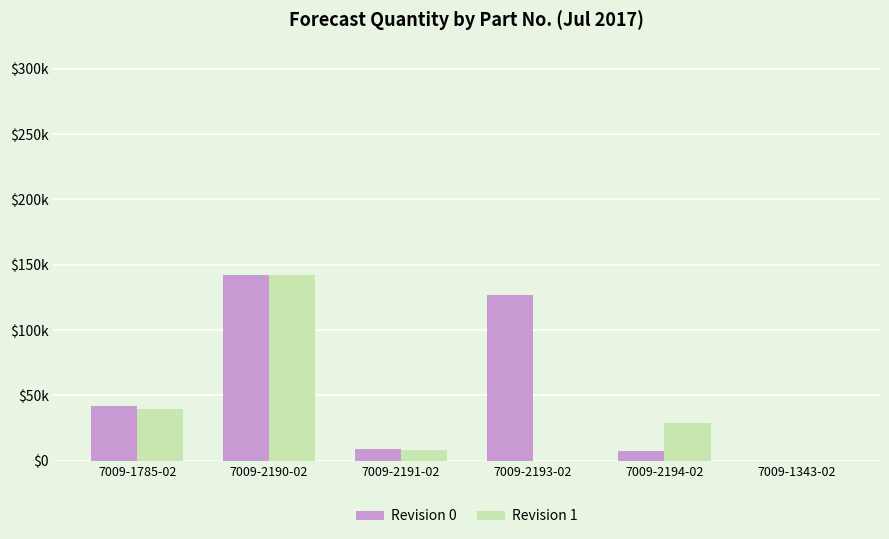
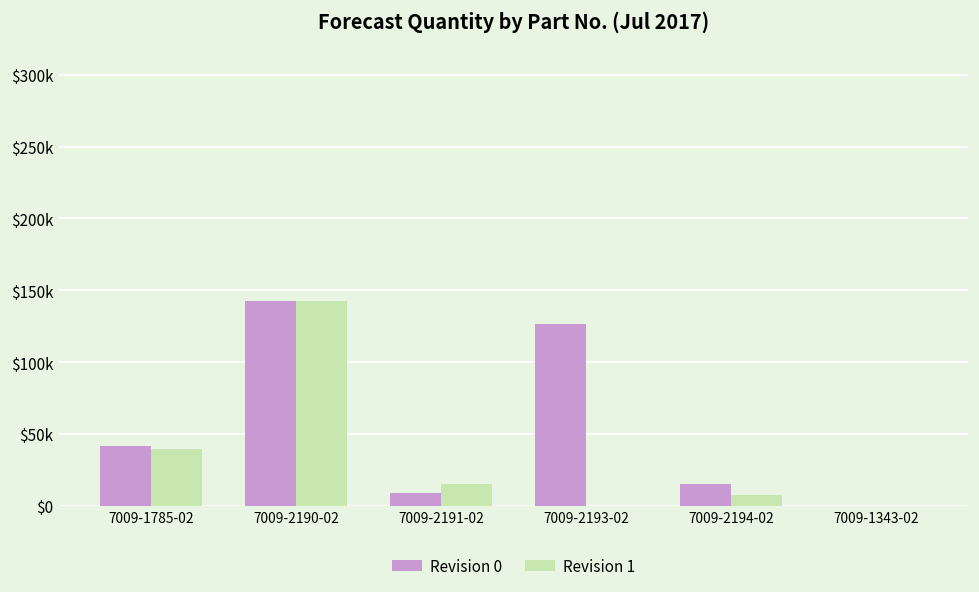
  {
    "Revision 0": {
      "7009-1785-02": "$42000",
      "7009-2190-02": "$143000",
      "7009-2191-02": "$9000",
      "7009-2193-02": "$127000",
-     "7009-2194-02": "$8000",
+     "7009-2194-02": "$15000",
      "7009-1343-02": "$0"
    },
    "Revision 1": {
      "7009-1785-02": "$40000",
      "7009-2190-02": "$143000",
-     "7009-2191-02": "$8000",
+     "7009-2191-02": "$15000",
      "7009-2193-02": "$0",
-     "7009-2194-02": "$29000",
+     "7009-2194-02": "$8000",
      "7009-1343-02": "$0"
    }
  }
